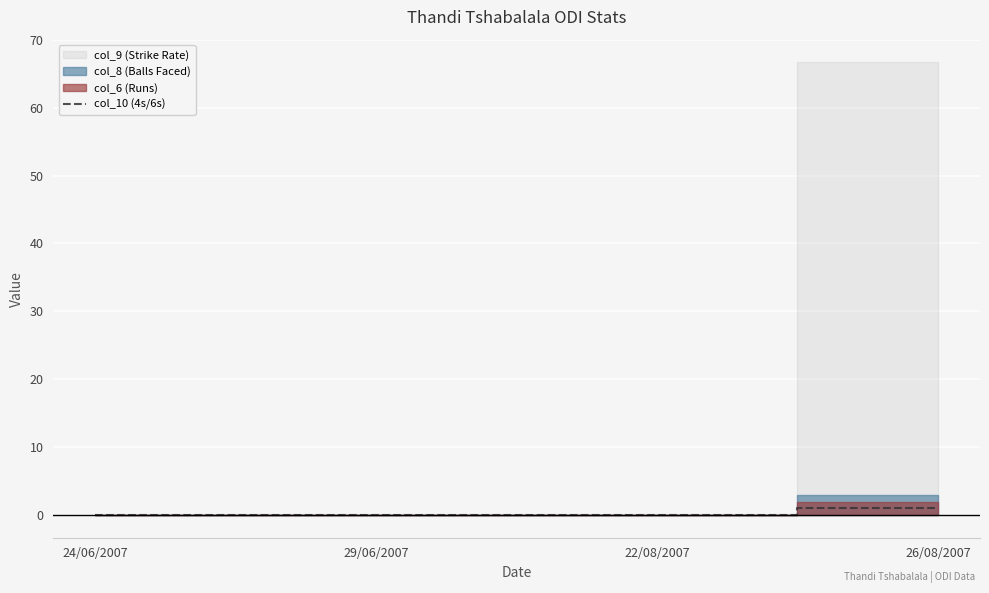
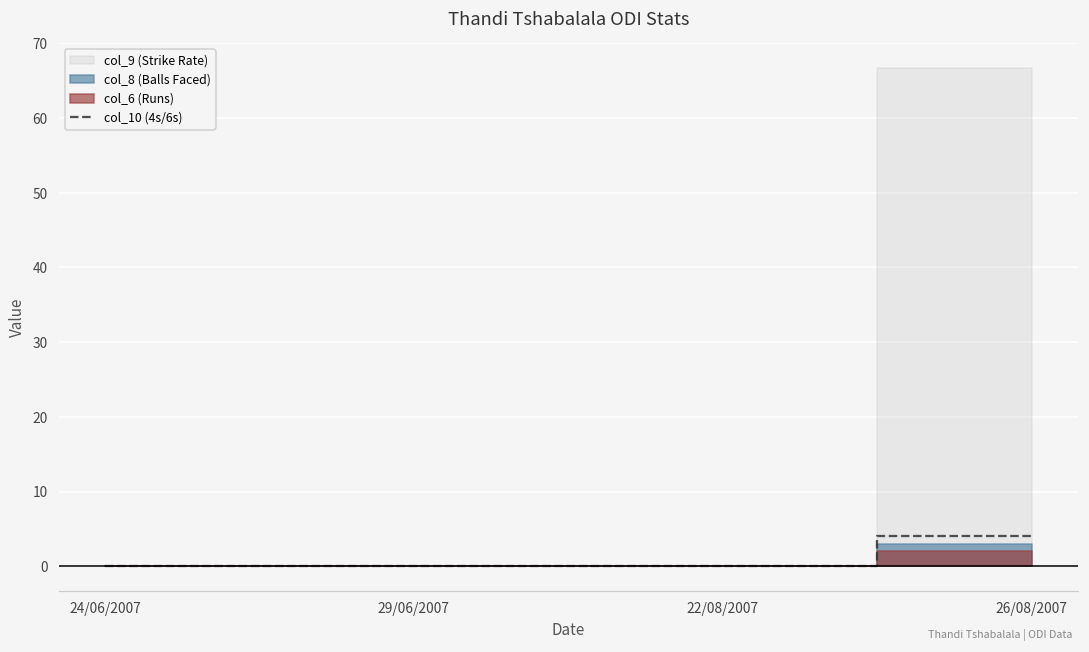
  {
    "col_10 (4s/6s)": {
      "29/06/2007": 0,
      "22/08/2007": 0,
-     "26/08/2007": 1
+     "26/08/2007": 4
    }
  }
